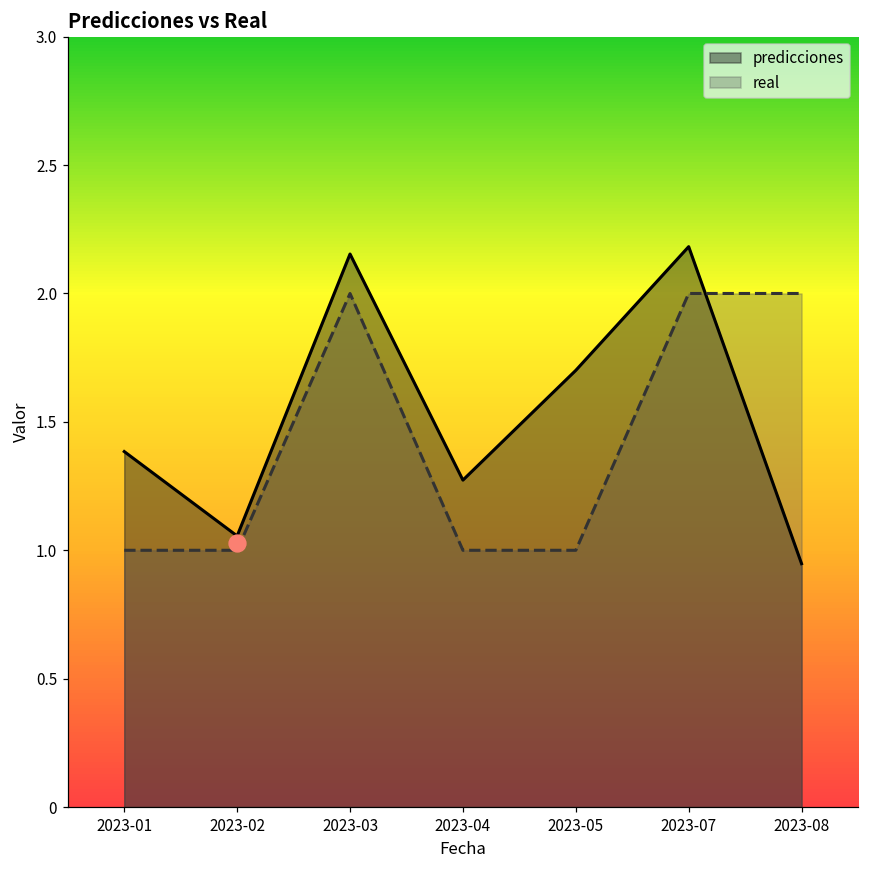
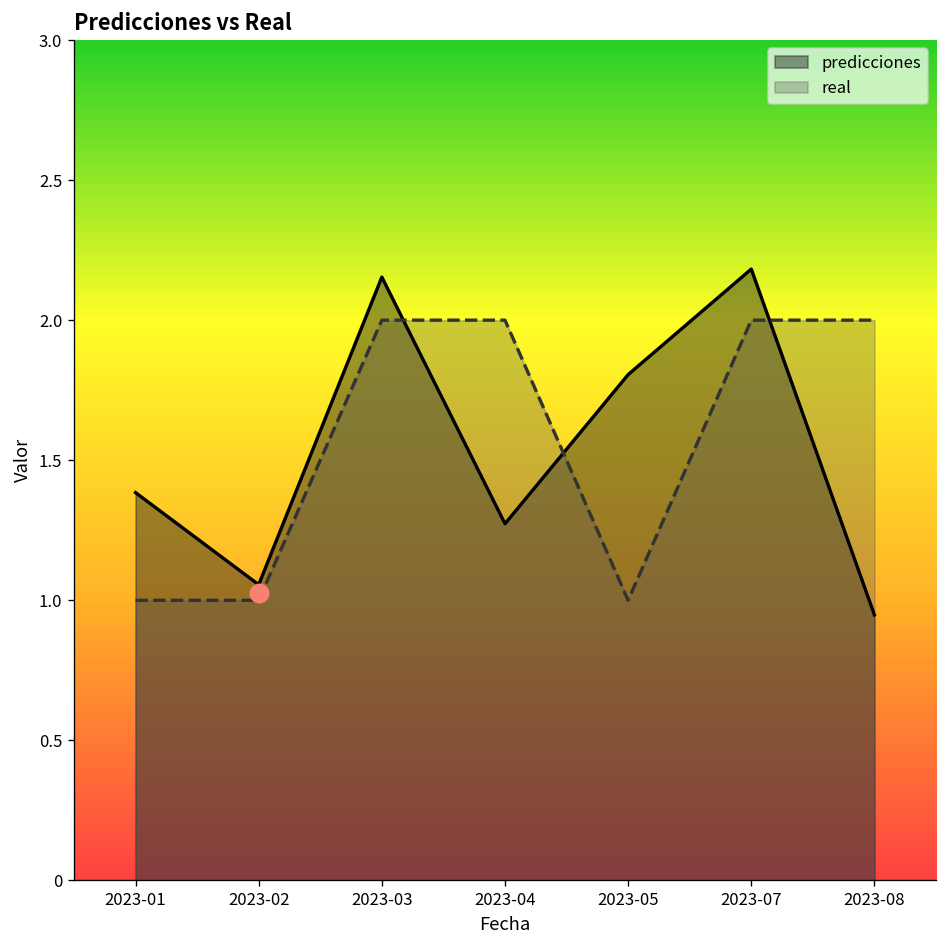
  {
    "predicciones": {
      "2023-01": 1.38,
      "2023-02": 1.06,
      "2023-03": 2.15,
      "2023-04": 1.27,
-     "2023-05": 1.70,
+     "2023-05": 1.81,
      "2023-07": 2.18,
      "2023-08": 0.95
    },
    "real": {
      "2023-01": 1,
      "2023-02": 1,
      "2023-03": 2,
-     "2023-04": 1,
+     "2023-04": 2,
      "2023-05": 1,
      "2023-07": 2,
      "2023-08": 2
    }
  }
